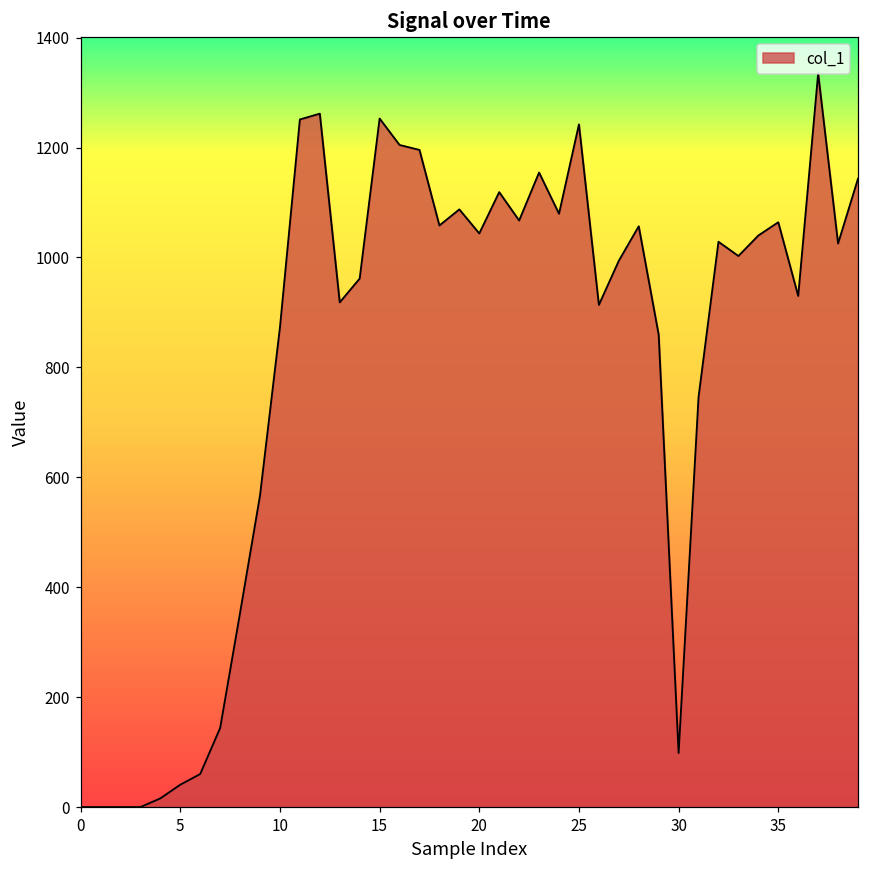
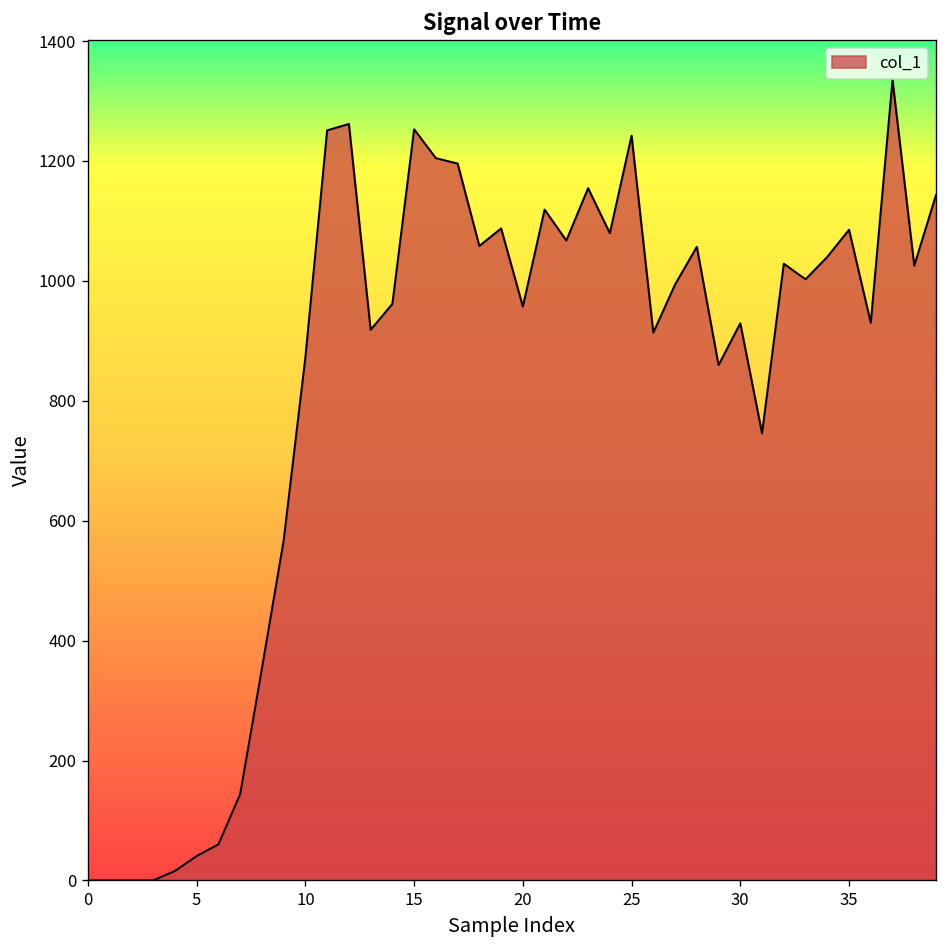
  {
    "0": 0,
    "5": 40,
    "10": 870,
    "15": 1250,
-   "20": 1040,
+   "20": 960,
    "25": 1240,
-   "30": 100,
-   "35": 1060
+   "30": 930,
+   "35": 1090
  }
